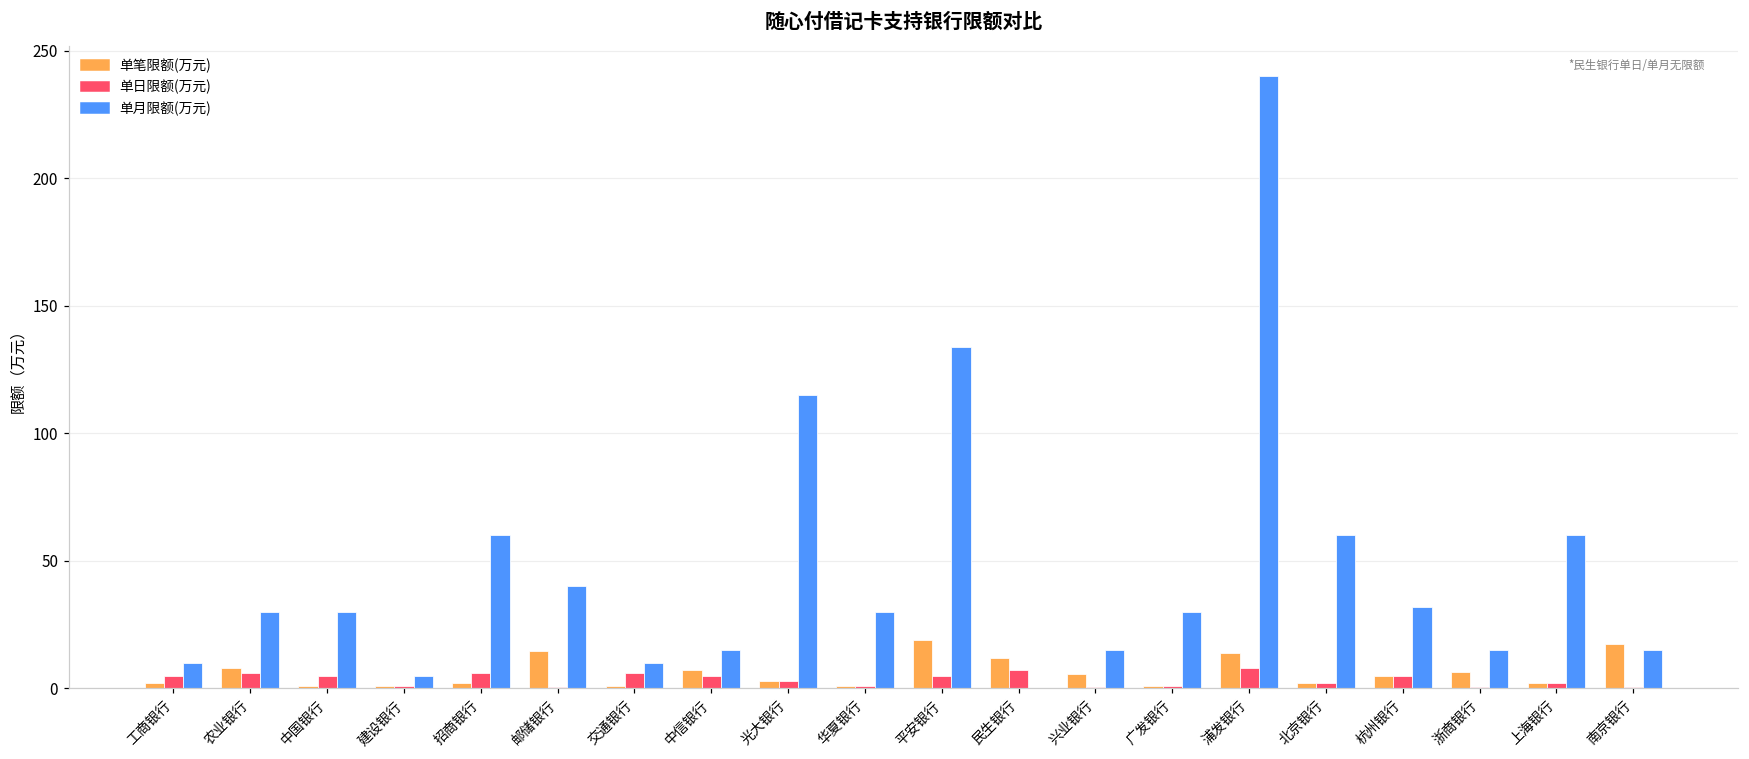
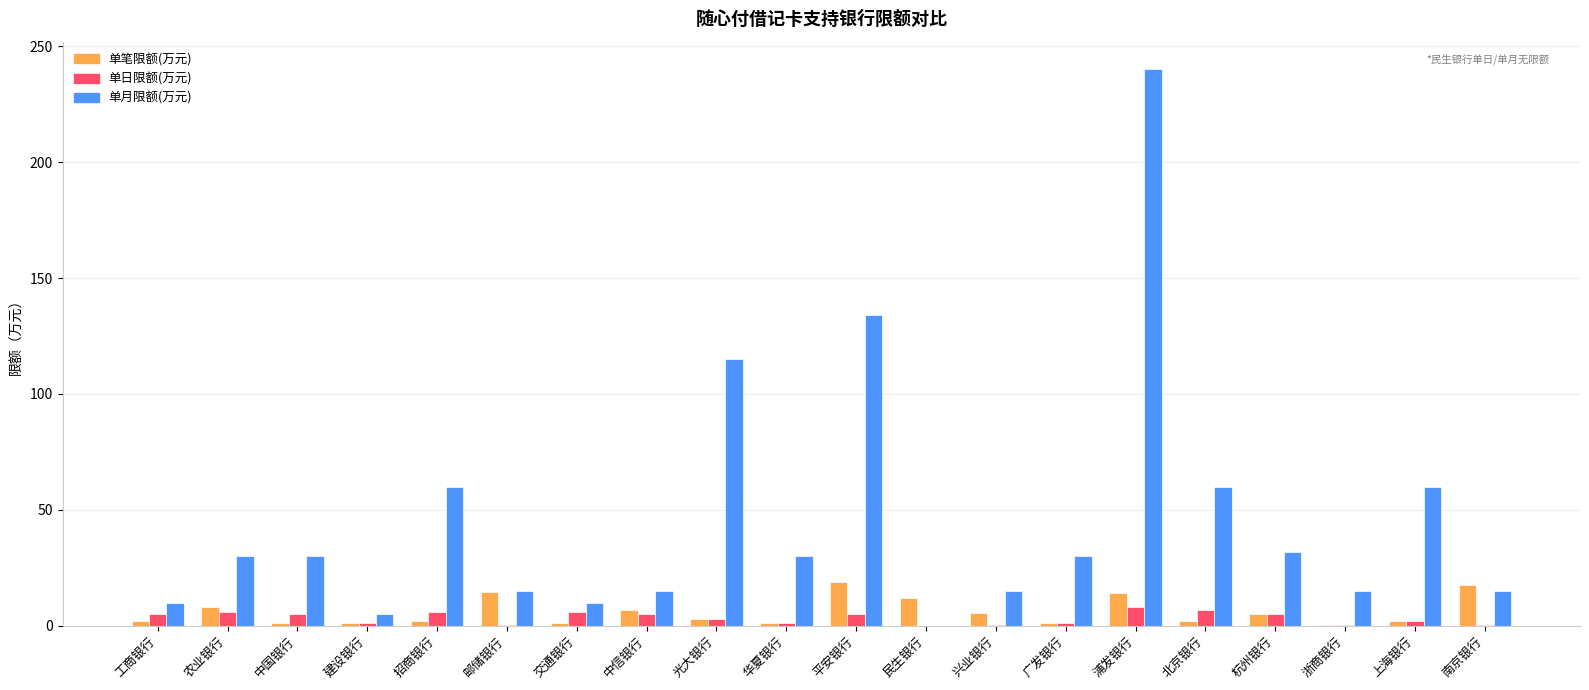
  {
    "单笔限额(万元)": {
      "工商银行": 2,
      "农业银行": 8,
      "招商银行": 2,
      "邮储银行": 15,
      "中信银行": 7,
      "光大银行": 3,
      "平安银行": 19,
      "民生银行": 12,
      "兴业银行": 6,
      "浦发银行": 14,
      "北京银行": 2,
      "杭州银行": 5,
-     "浙商银行": 6,
+     "浙商银行": 1,
      "上海银行": 2,
      "南京银行": 18
    },
    "单日限额(万元)": {
      "工商银行": 5,
      "农业银行": 6,
      "中国银行": 5,
      "招商银行": 6,
      "交通银行": 6,
      "中信银行": 5,
      "光大银行": 3,
      "平安银行": 5,
-     "民生银行": 7,
+     "民生银行": 0,
      "浦发银行": 8,
-     "北京银行": 2,
+     "北京银行": 7,
      "杭州银行": 5,
      "上海银行": 2
    },
    "单月限额(万元)": {
      "工商银行": 10,
      "农业银行": 30,
      "中国银行": 30,
      "建设银行": 5,
      "招商银行": 60,
-     "邮储银行": 40,
+     "邮储银行": 15,
      "交通银行": 10,
      "中信银行": 15,
      "光大银行": 115,
      "华夏银行": 30,
      "平安银行": 134,
      "民生银行": 0,
      "兴业银行": 15,
      "广发银行": 30,
      "浦发银行": 240,
      "北京银行": 60,
      "杭州银行": 32,
      "浙商银行": 15,
      "上海银行": 60,
      "南京银行": 15
    }
  }
